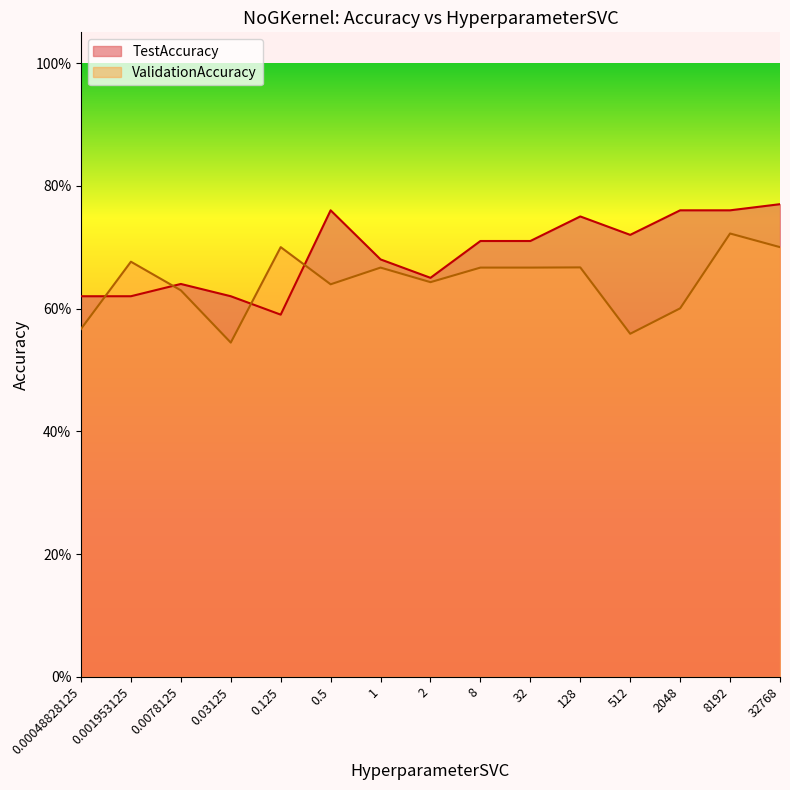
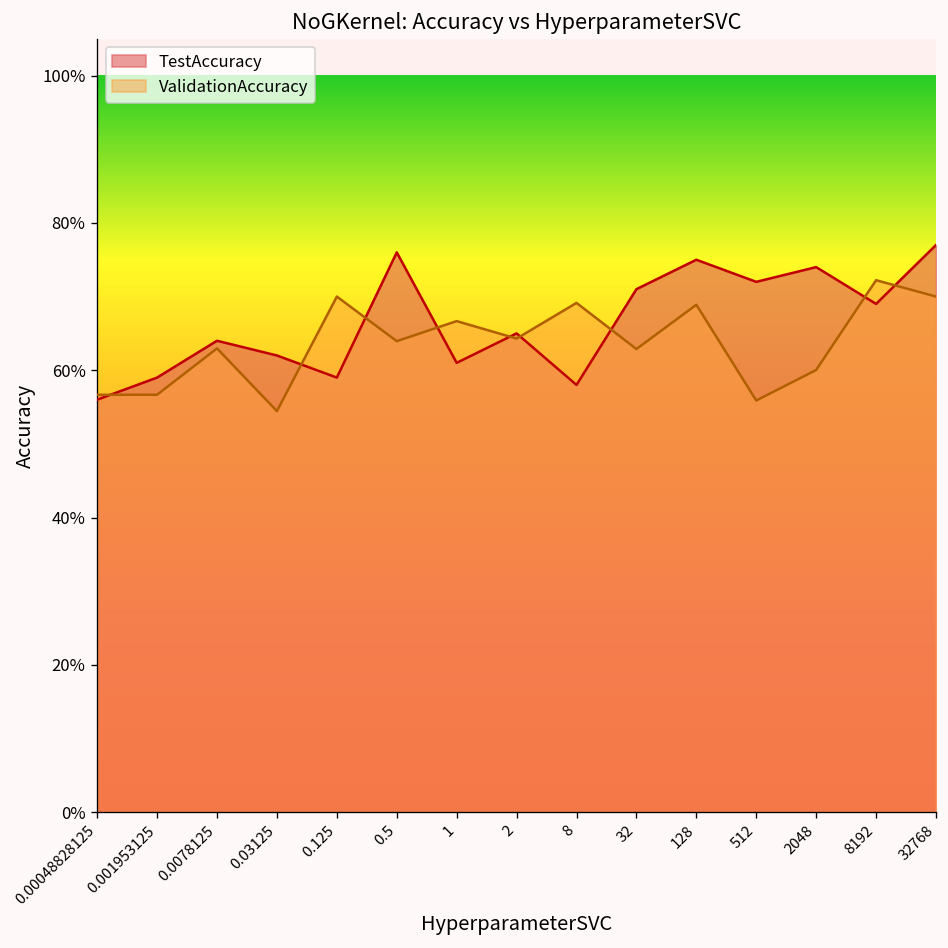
  {
    "TestAccuracy": {
-     "0.00048828125": "62%",
-     "0.001953125": "62%",
+     "0.00048828125": "56%",
+     "0.001953125": "59%",
      "0.0078125": "64%",
      "0.03125": "62%",
      "0.125": "59%",
      "0.5": "76%",
-     "1": "68%",
+     "1": "61%",
      "2": "65%",
-     "8": "71%",
+     "8": "58%",
      "32": "71%",
      "128": "75%",
      "512": "72%",
-     "2048": "76%",
-     "8192": "76%",
+     "2048": "74%",
+     "8192": "69%",
      "32768": "77%"
    },
    "ValidationAccuracy": {
      "0.00048828125": "57%",
-     "0.001953125": "68%",
+     "0.001953125": "57%",
      "0.0078125": "63%",
      "0.03125": "54%",
      "0.125": "70%",
      "0.5": "64%",
      "1": "67%",
      "2": "64%",
-     "8": "67%",
-     "32": "67%",
-     "128": "67%",
+     "8": "69%",
+     "32": "63%",
+     "128": "69%",
      "512": "56%",
      "2048": "60%",
      "8192": "72%",
      "32768": "70%"
    }
  }
